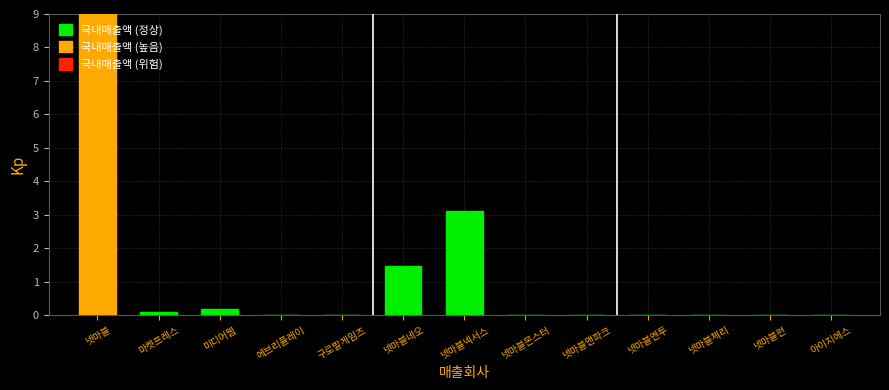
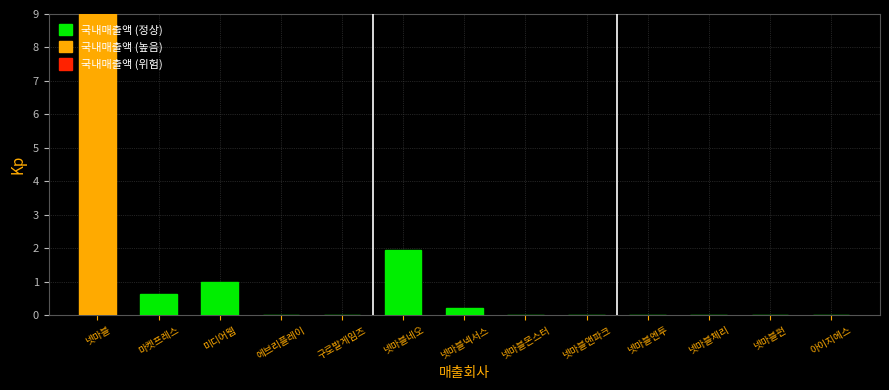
  {
    "넷마블": 9.0,
-   "마켓프레스": 0.1,
-   "미디어웹": 0.2,
-   "넷마블네오": 1.5,
-   "넷마블넥서스": 3.1,
+   "마켓프레스": 0.6,
+   "미디어웹": 1.0,
+   "넷마블네오": 1.9,
+   "넷마블넥서스": 0.2,
    "넷마블몬스터": 0.0,
    "넷마블앤파크": 0.0,
    "넷마블엔투": 0.0,
    "넷마블체리": 0.0,
    "넷마블펀": 0.0,
    "아이지에스": 0.0
  }
